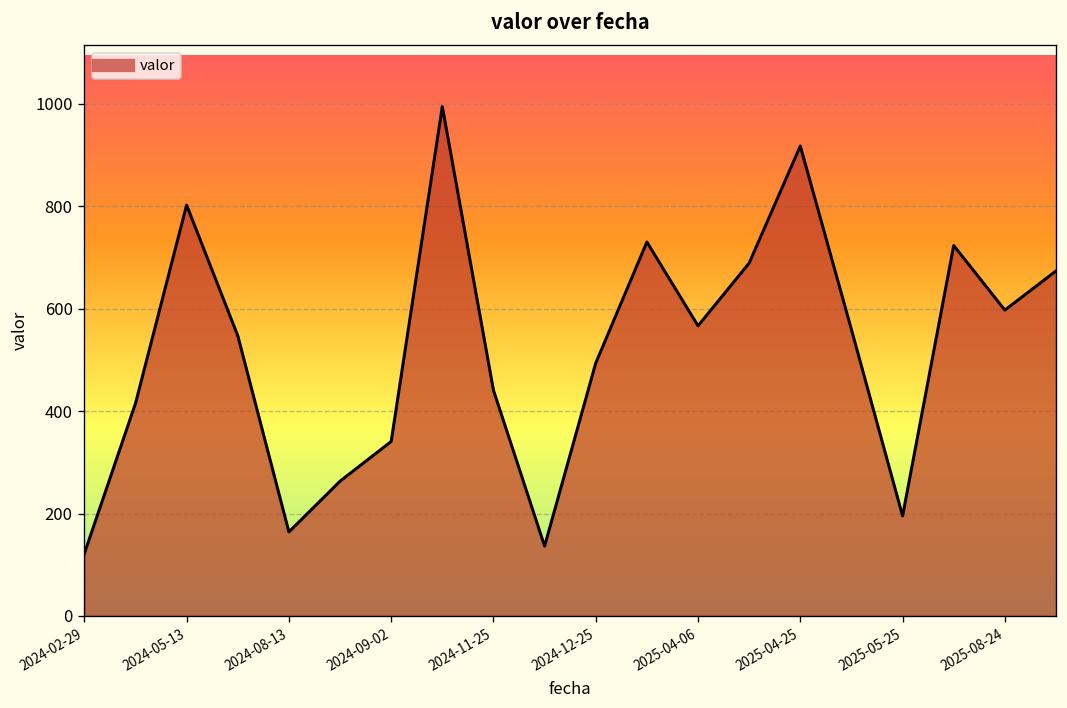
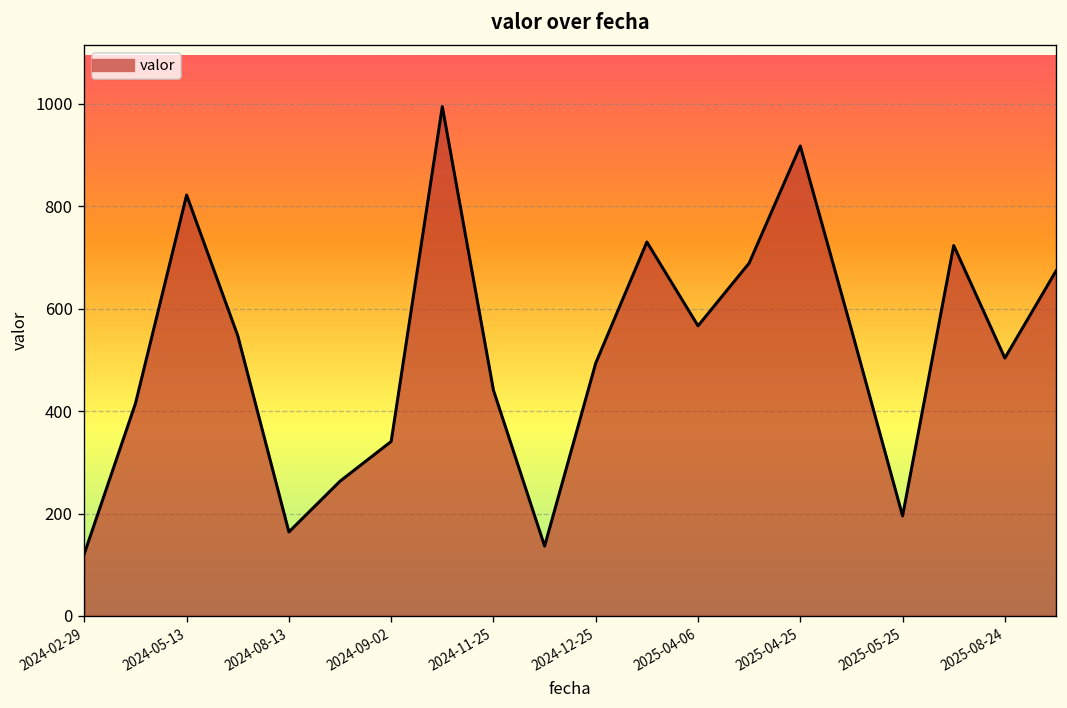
  {
    "2024-02-29": 120,
-   "2024-05-13": 800,
+   "2024-05-13": 820,
    "2024-11-25": 440,
    "2025-04-06": 570,
    "2025-05-25": 200,
-   "2025-08-24": 600
+   "2025-08-24": 500
  }
